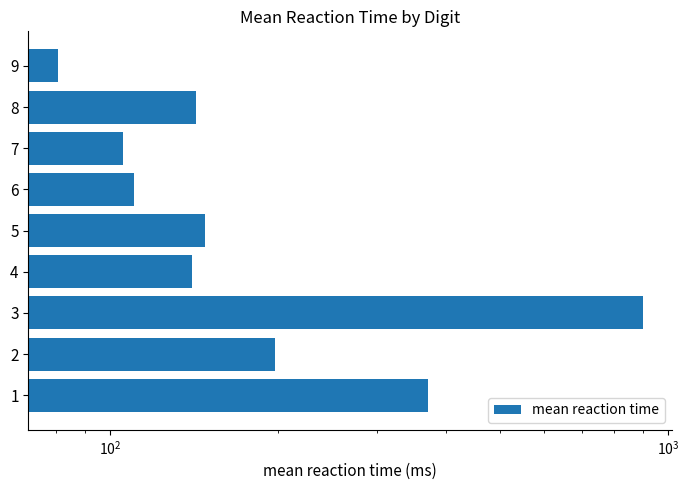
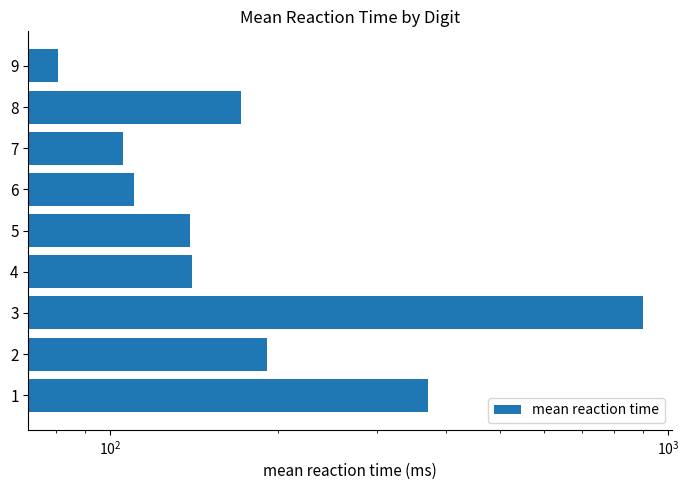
  {
    "9": 80,
-   "8": 143,
+   "8": 172,
    "7": 106,
    "6": 110,
-   "5": 148,
+   "5": 139,
    "4": 140,
    "3": 900,
-   "2": 197,
+   "2": 191,
    "1": 370
  }
